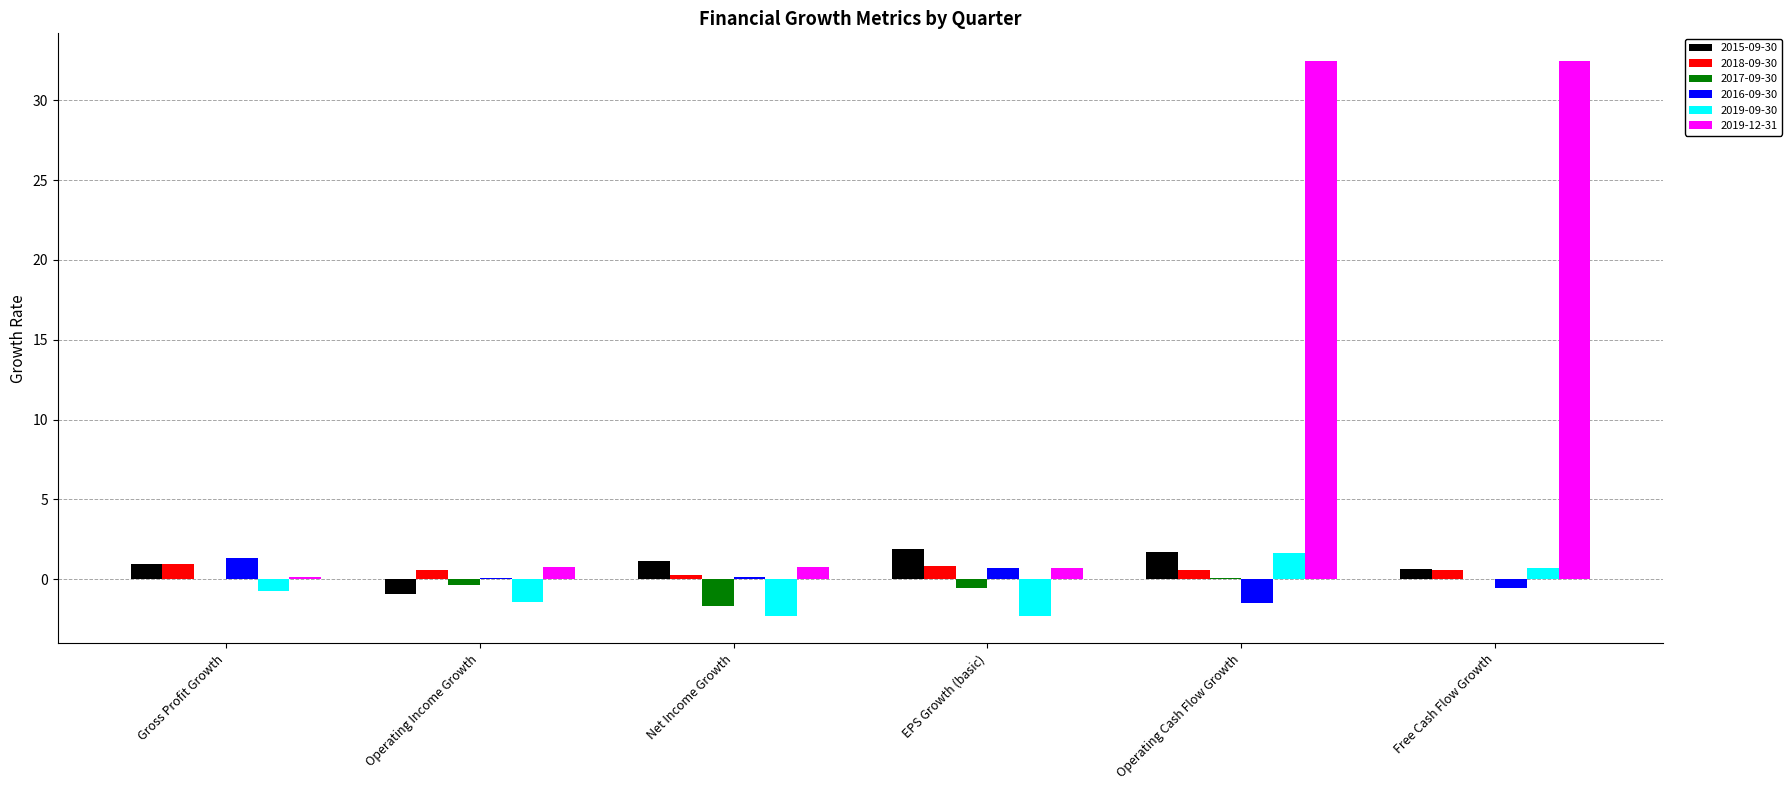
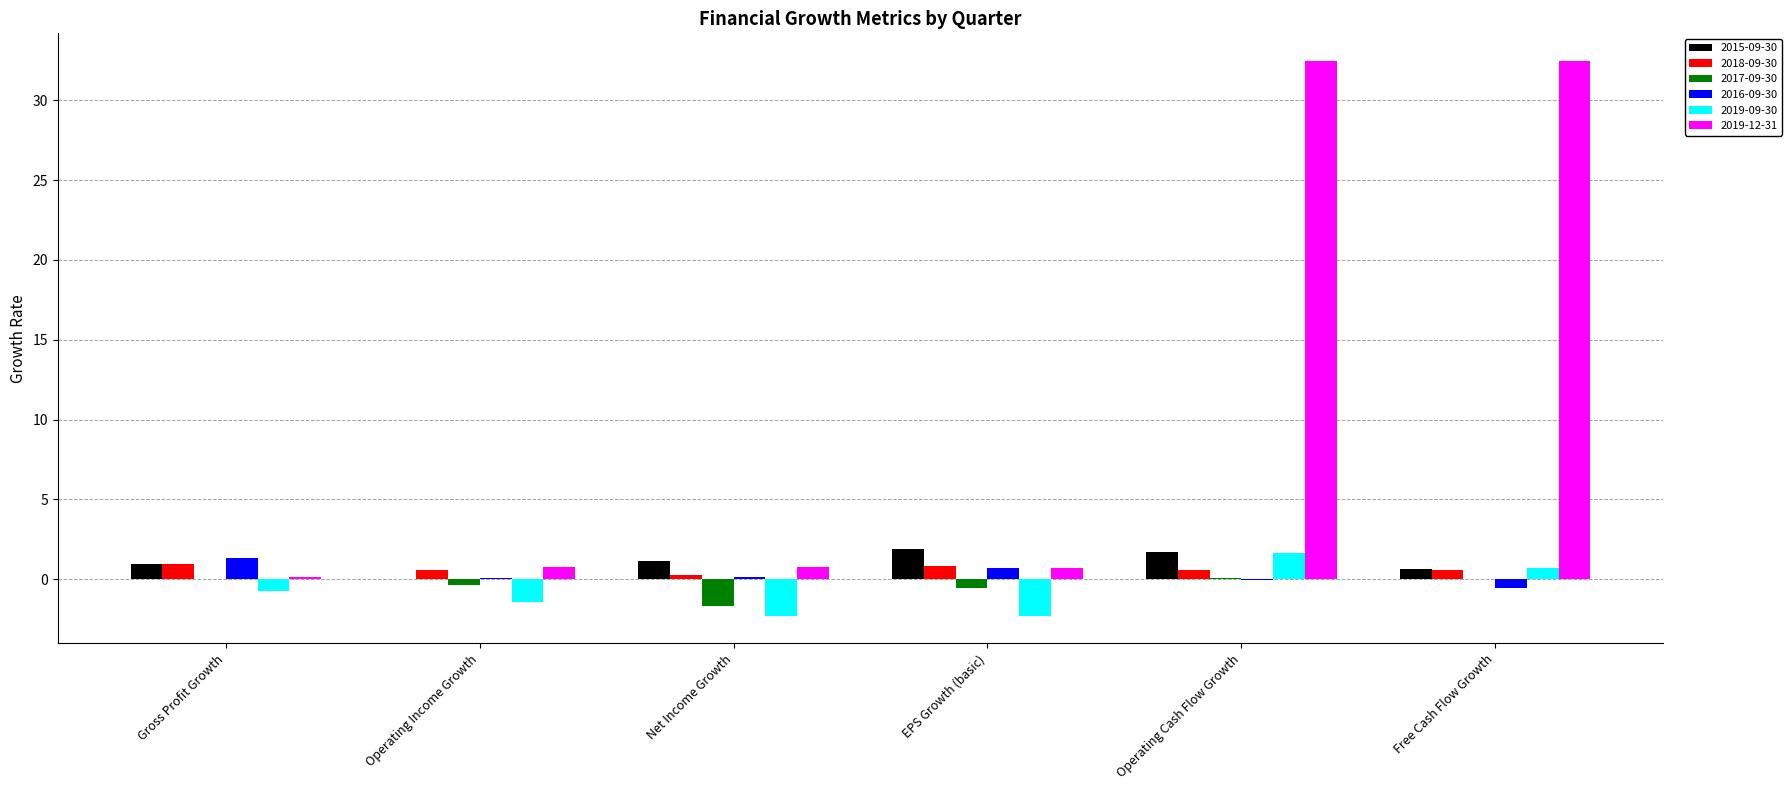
  {
    "2015-09-30": {
      "Gross Profit Growth": 1.0,
-     "Operating Income Growth": -0.9,
+     "Operating Income Growth": 0.0,
      "Net Income Growth": 1.1,
      "EPS Growth (basic)": 1.9,
      "Operating Cash Flow Growth": 1.7,
      "Free Cash Flow Growth": 0.6
    },
    "2018-09-30": {
      "Gross Profit Growth": 1.0,
      "Operating Income Growth": 0.6,
      "Net Income Growth": 0.3,
      "EPS Growth (basic)": 0.9,
      "Operating Cash Flow Growth": 0.6,
      "Free Cash Flow Growth": 0.6
    },
    "2017-09-30": {
      "Operating Income Growth": -0.3,
      "Net Income Growth": -1.7,
      "EPS Growth (basic)": -0.5
    },
    "2016-09-30": {
      "Gross Profit Growth": 1.3,
      "EPS Growth (basic)": 0.7,
-     "Operating Cash Flow Growth": -1.5,
+     "Operating Cash Flow Growth": 0.0,
      "Free Cash Flow Growth": -0.6
    },
    "2019-09-30": {
      "Gross Profit Growth": -0.8,
      "Operating Income Growth": -1.4,
      "Net Income Growth": -2.3,
      "EPS Growth (basic)": -2.3,
      "Operating Cash Flow Growth": 1.6,
      "Free Cash Flow Growth": 0.7
    },
    "2019-12-31": {
      "Operating Income Growth": 0.8,
      "Net Income Growth": 0.8,
      "EPS Growth (basic)": 0.7,
      "Operating Cash Flow Growth": 32.5,
      "Free Cash Flow Growth": 32.5
    }
  }
